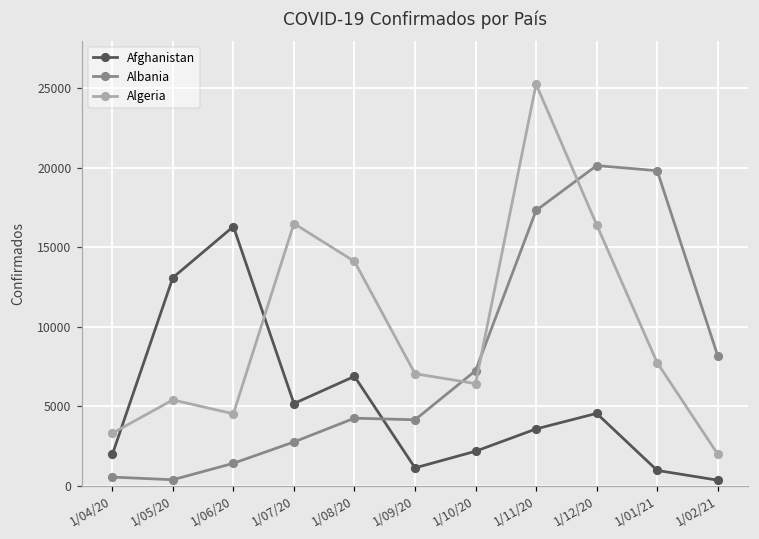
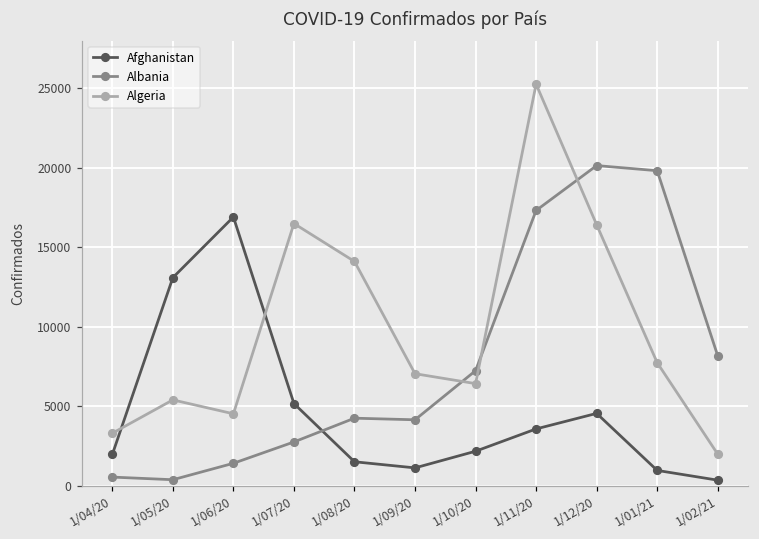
  {
    "Afghanistan": {
      "1/04/20": 2000,
      "1/05/20": 13100,
-     "1/06/20": 16300,
+     "1/06/20": 16900,
      "1/07/20": 5200,
-     "1/08/20": 6900,
+     "1/08/20": 1500,
      "1/09/20": 1100,
      "1/10/20": 2200,
      "1/11/20": 3600,
      "1/12/20": 4500,
      "1/01/21": 900,
      "1/02/21": 300
    }
  }
